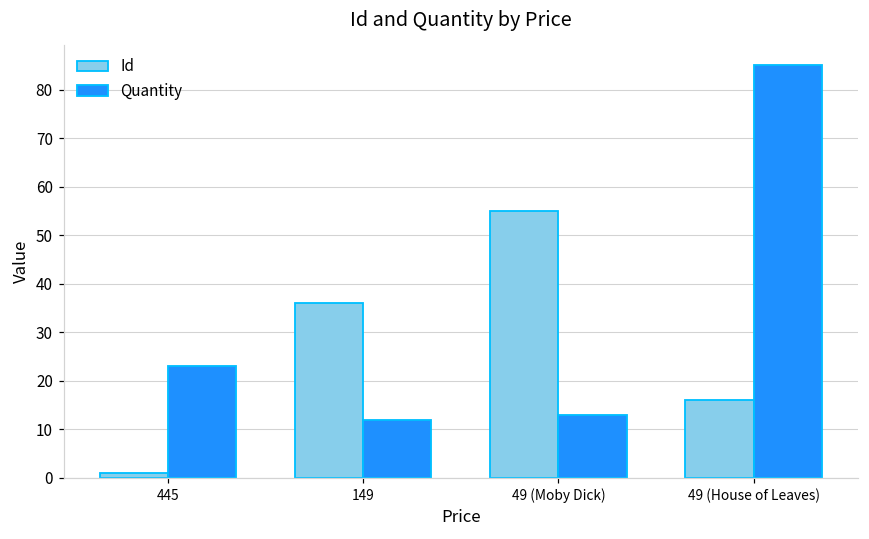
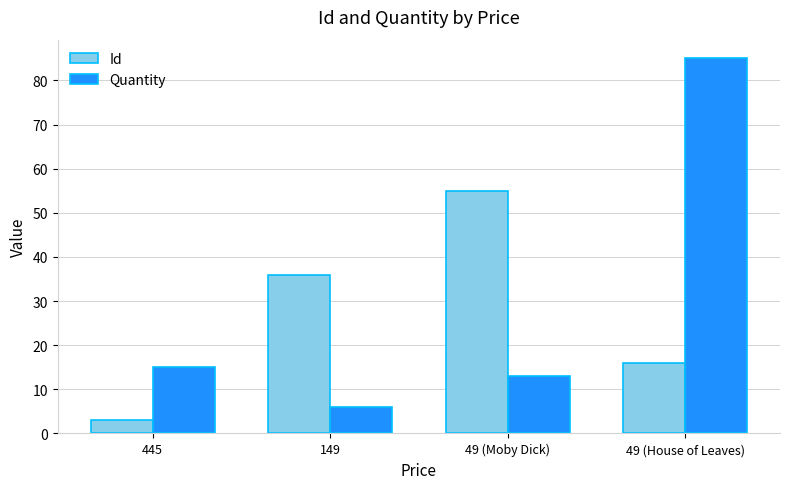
  {
    "Id": {
-     "445": 1,
+     "445": 3,
      "149": 36,
      "49 (Moby Dick)": 55,
      "49 (House of Leaves)": 16
    },
    "Quantity": {
-     "445": 23,
-     "149": 12,
+     "445": 15,
+     "149": 6,
      "49 (Moby Dick)": 13,
      "49 (House of Leaves)": 85
    }
  }
